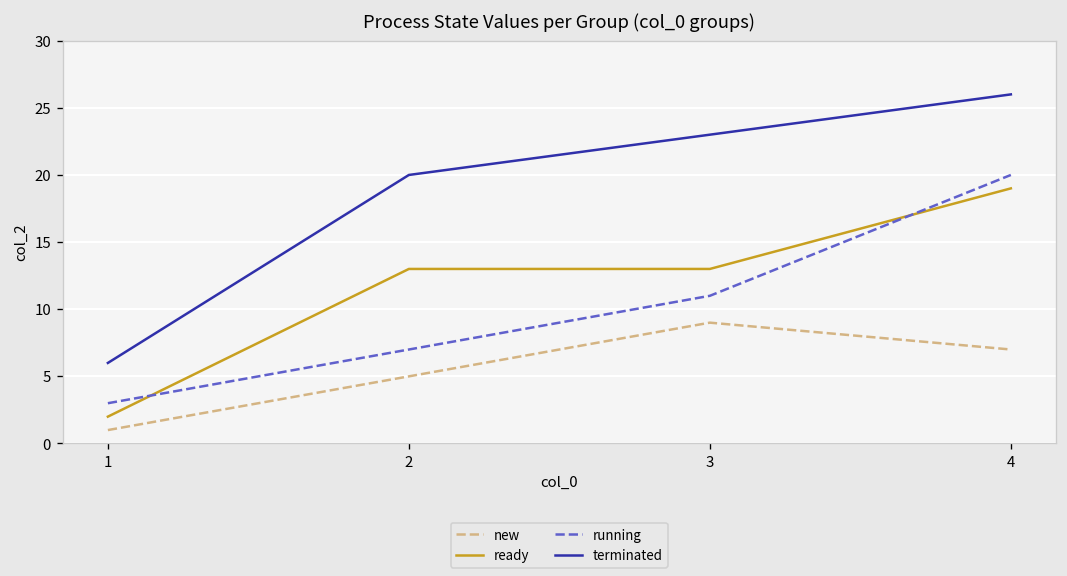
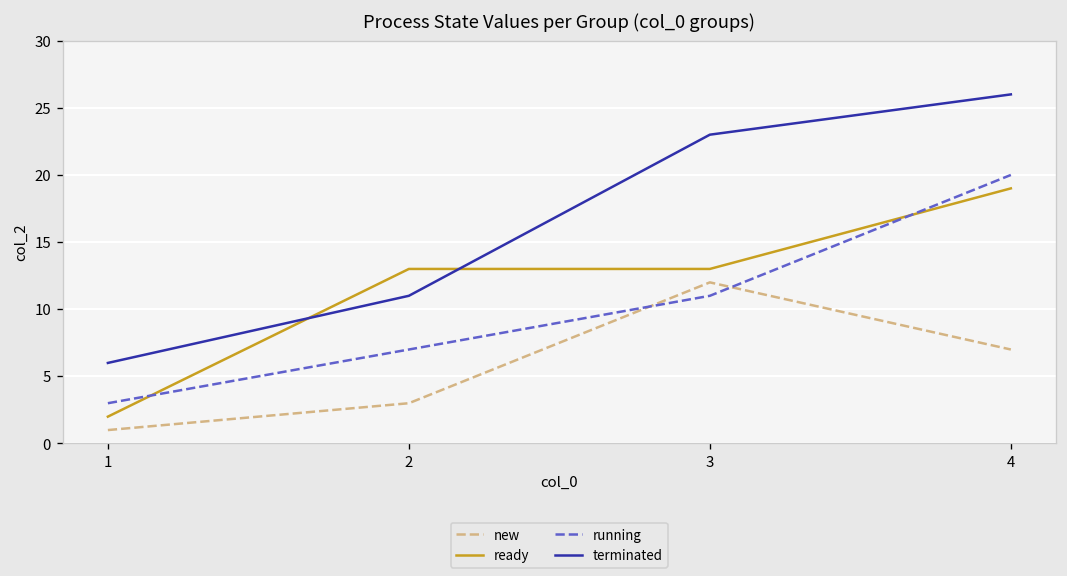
  {
    "new": {
      "1": 1,
-     "2": 5,
-     "3": 9,
+     "2": 3,
+     "3": 12,
      "4": 7
    },
    "ready": {
      "1": 2,
      "2": 13,
      "3": 13,
      "4": 19
    },
    "running": {
      "1": 3,
      "2": 7,
      "3": 11,
      "4": 20
    },
    "terminated": {
      "1": 6,
-     "2": 20,
+     "2": 11,
      "3": 23,
      "4": 26
    }
  }
